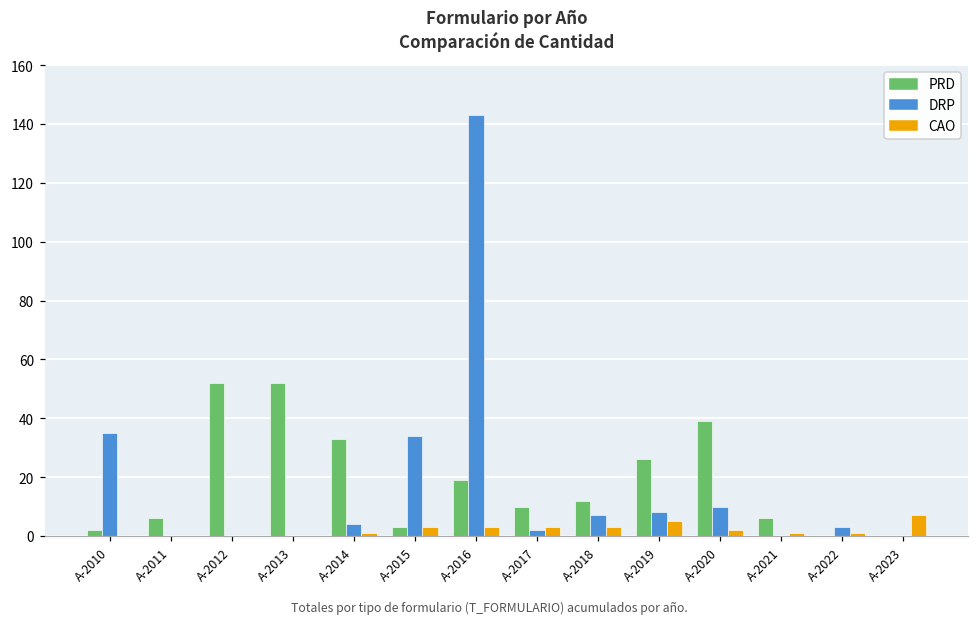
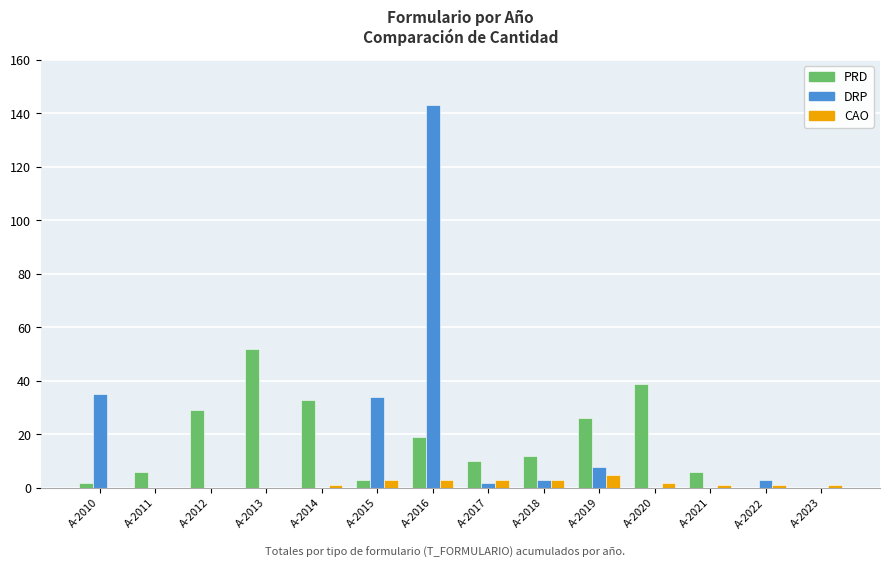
  {
    "PRD": {
      "A-2010": 2,
      "A-2011": 6,
-     "A-2012": 52,
+     "A-2012": 29,
      "A-2013": 52,
      "A-2014": 33,
      "A-2015": 3,
      "A-2016": 19,
      "A-2017": 10,
      "A-2018": 12,
      "A-2019": 26,
      "A-2020": 39,
      "A-2021": 6,
      "A-2022": 0,
      "A-2023": 0
    },
    "DRP": {
      "A-2010": 35,
      "A-2011": 0,
      "A-2012": 0,
      "A-2013": 0,
-     "A-2014": 4,
+     "A-2014": 0,
      "A-2015": 34,
      "A-2016": 143,
      "A-2017": 2,
-     "A-2018": 7,
+     "A-2018": 3,
      "A-2019": 8,
-     "A-2020": 10,
+     "A-2020": 0,
      "A-2021": 0,
      "A-2022": 3,
      "A-2023": 0
    },
    "CAO": {
      "A-2010": 0,
      "A-2011": 0,
      "A-2012": 0,
      "A-2013": 0,
      "A-2014": 1,
      "A-2015": 3,
      "A-2016": 3,
      "A-2017": 3,
      "A-2018": 3,
      "A-2019": 5,
      "A-2020": 2,
      "A-2021": 1,
      "A-2022": 1,
-     "A-2023": 7
+     "A-2023": 1
    }
  }
